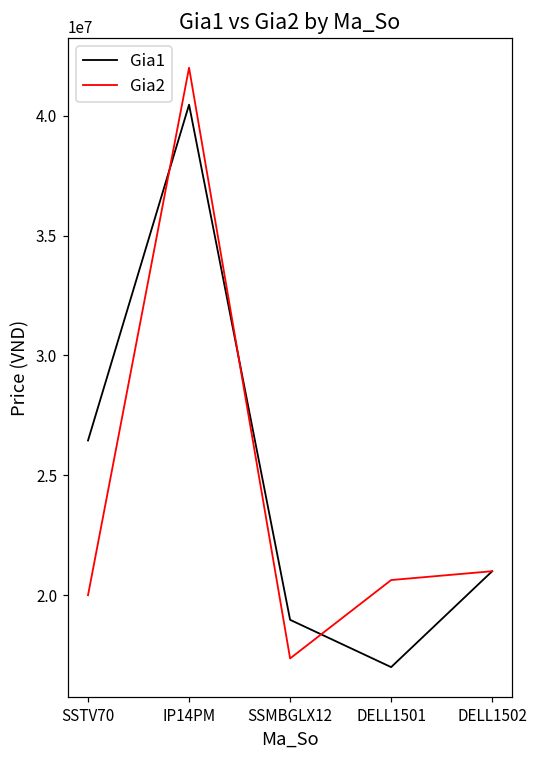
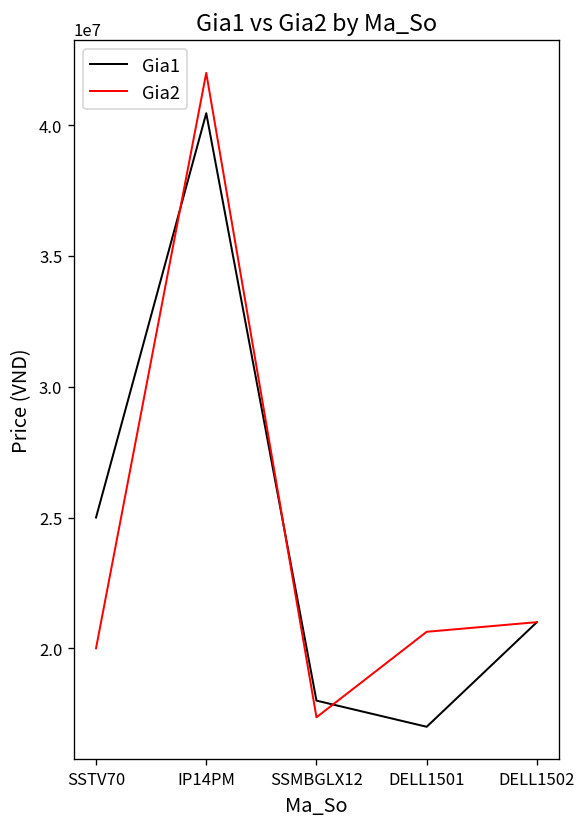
  {
    "Gia1": {
-     "SSTV70": 26500000,
+     "SSTV70": 25000000,
      "IP14PM": 40500000,
-     "SSMBGLX12": 19000000,
+     "SSMBGLX12": 18000000,
      "DELL1501": 17000000
    },
    "Gia2": {
      "SSTV70": 20000000,
      "IP14PM": 42000000,
      "SSMBGLX12": 17400000,
      "DELL1501": 20600000
    }
  }
